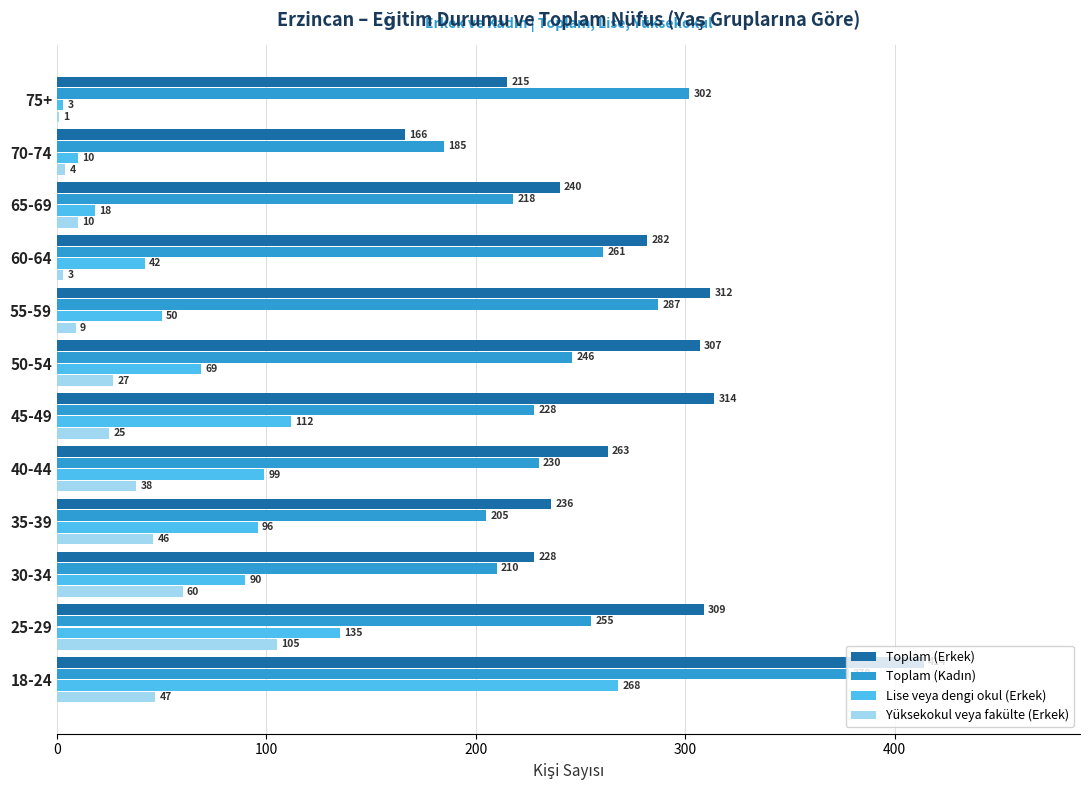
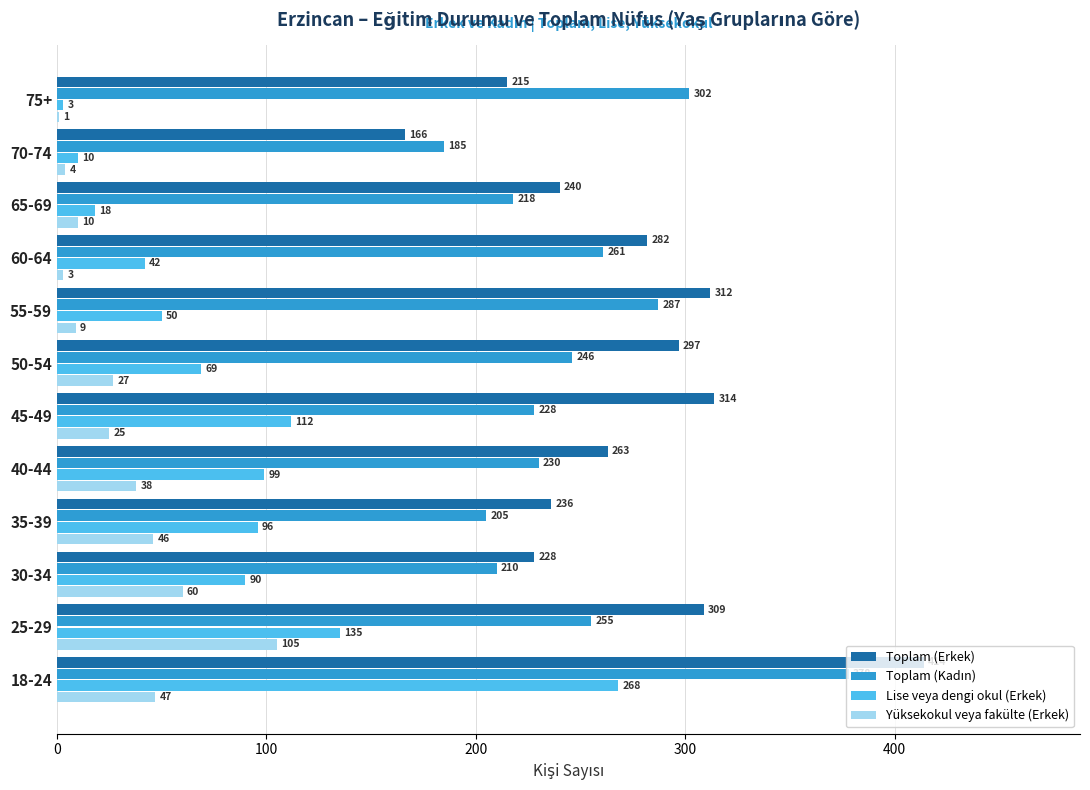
  {
    "Toplam (Erkek)": {
      "75+": 215,
      "70-74": 166,
      "65-69": 240,
      "60-64": 282,
      "55-59": 312,
-     "50-54": 307,
+     "50-54": 297,
      "45-49": 314,
      "40-44": 263,
      "35-39": 236,
      "30-34": 228,
      "25-29": 309
    },
    "Yüksekokul veya fakülte (Erkek)": {
      "75+": 1,
      "70-74": 4,
      "65-69": 10,
      "60-64": 3,
      "55-59": 9,
      "50-54": 27,
      "45-49": 25,
      "40-44": 38,
      "35-39": 46,
      "30-34": 60,
      "25-29": 105,
      "18-24": 47
    }
  }
